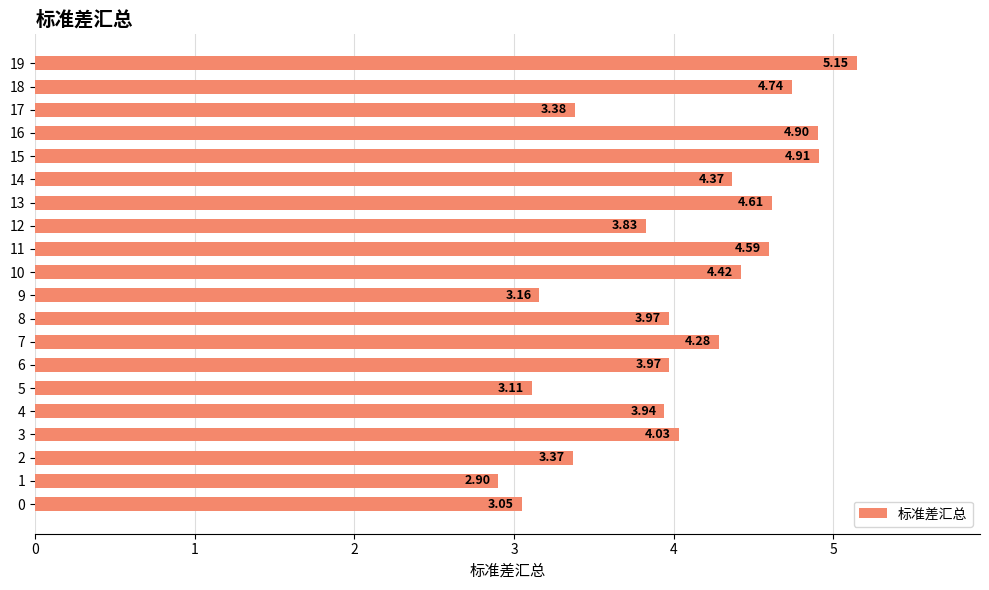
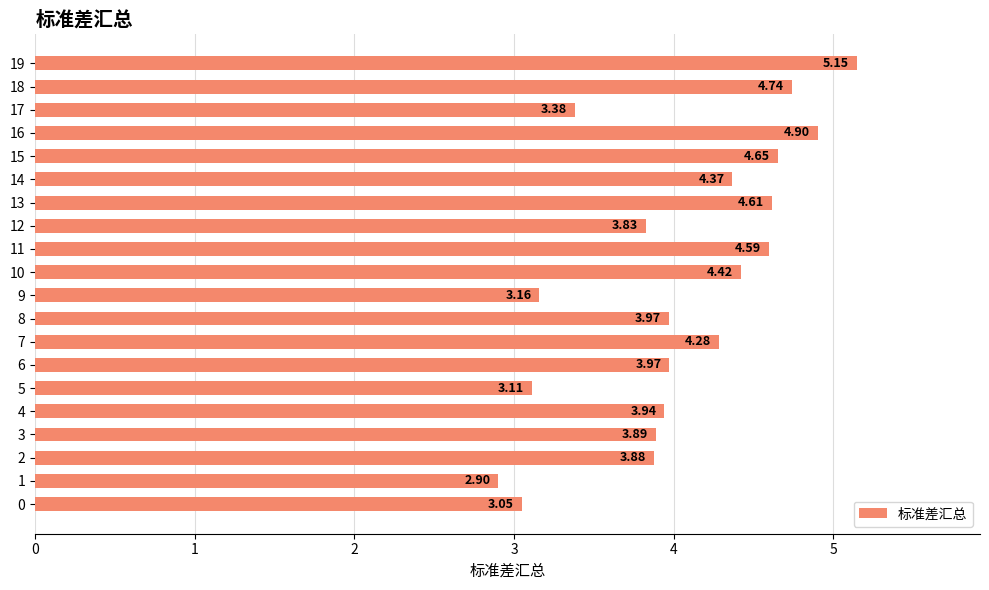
  {
    "19": 5.15,
    "18": 4.74,
    "17": 3.38,
    "16": 4.90,
-   "15": 4.91,
+   "15": 4.65,
    "14": 4.37,
    "13": 4.61,
    "12": 3.83,
    "11": 4.59,
    "10": 4.42,
    "9": 3.16,
    "8": 3.97,
    "7": 4.28,
    "6": 3.97,
    "5": 3.11,
    "4": 3.94,
-   "3": 4.03,
-   "2": 3.37,
+   "3": 3.89,
+   "2": 3.88,
    "1": 2.90,
    "0": 3.05
  }
